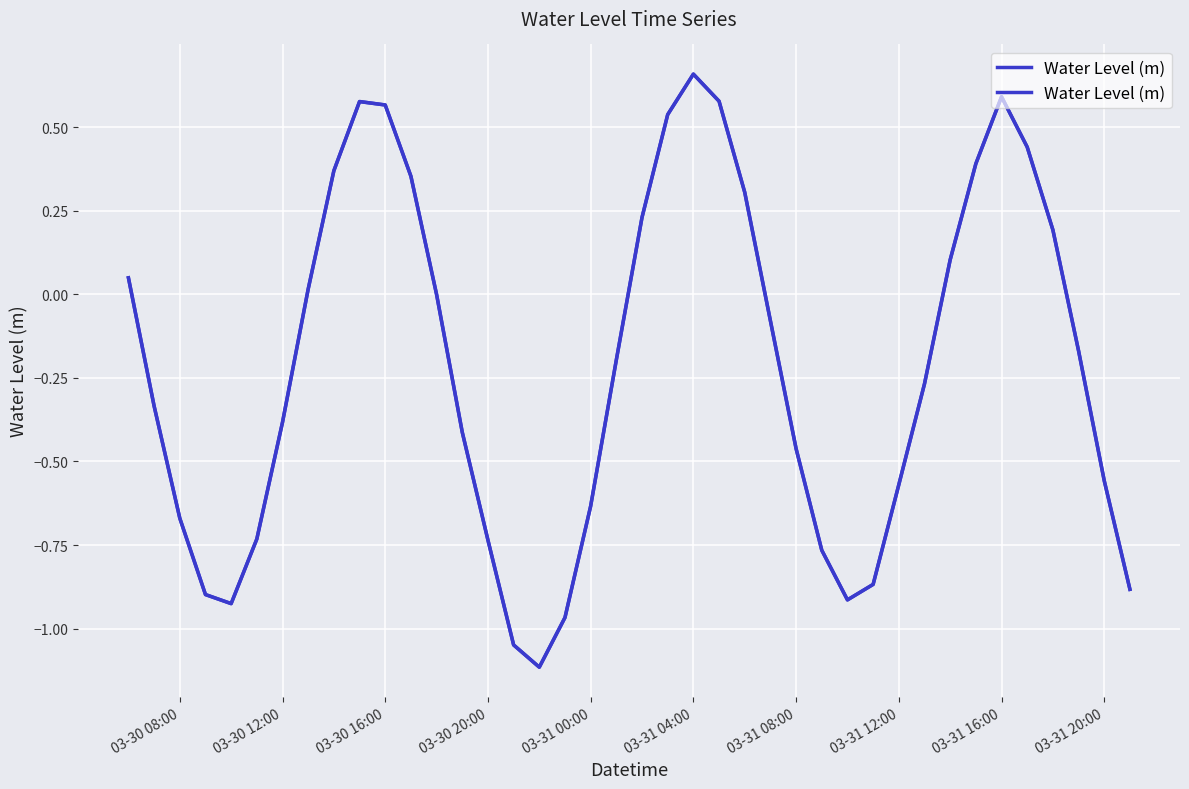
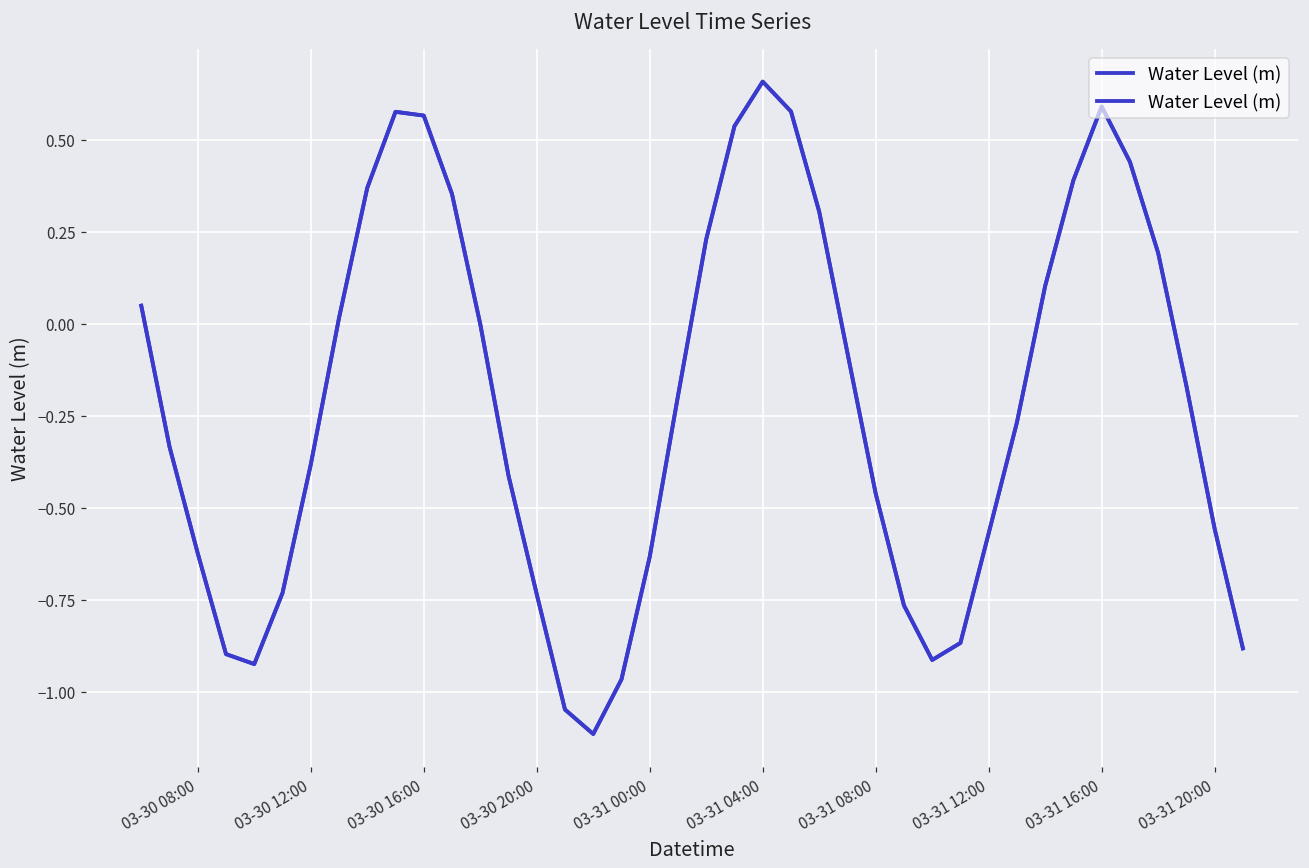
  {
-   "03-30 08:00": -0.67,
+   "03-30 08:00": -0.62,
    "03-30 12:00": -0.38,
    "03-30 16:00": 0.57,
    "03-30 20:00": -0.74,
    "03-31 00:00": -0.63,
    "03-31 04:00": 0.66,
    "03-31 08:00": -0.46,
    "03-31 12:00": -0.57,
    "03-31 20:00": -0.56
  }
